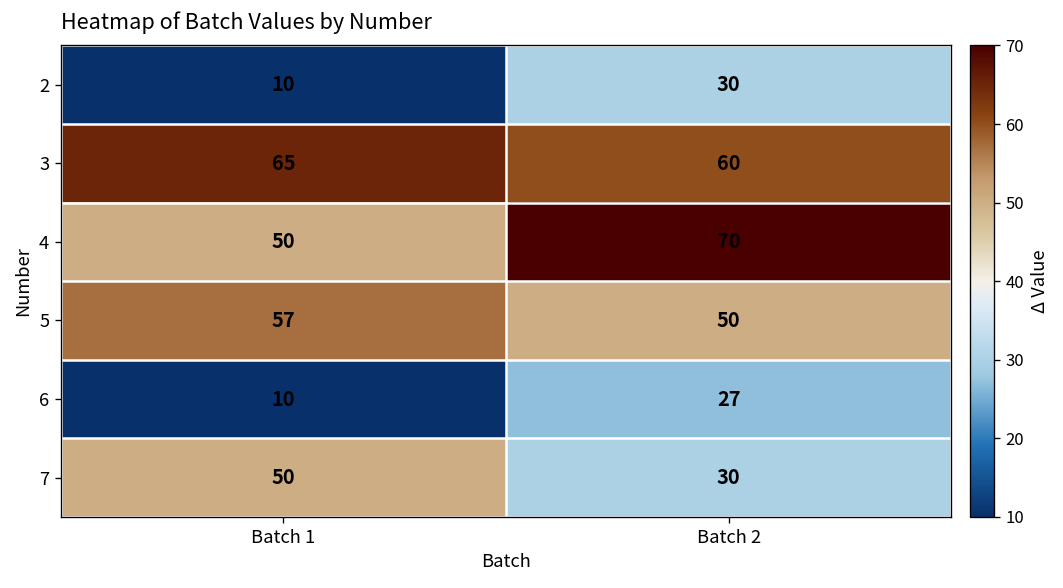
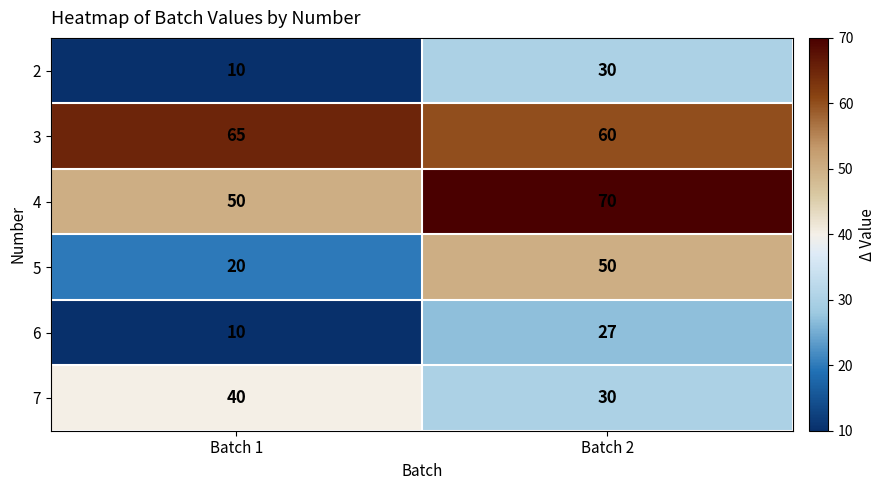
  {
    "2": {
      "Batch 1": 10,
      "Batch 2": 30
    },
    "3": {
      "Batch 1": 65,
      "Batch 2": 60
    },
    "4": {
      "Batch 1": 50,
      "Batch 2": 70
    },
    "5": {
-     "Batch 1": 57,
+     "Batch 1": 20,
      "Batch 2": 50
    },
    "6": {
      "Batch 1": 10,
      "Batch 2": 27
    },
    "7": {
-     "Batch 1": 50,
+     "Batch 1": 40,
      "Batch 2": 30
    }
  }
